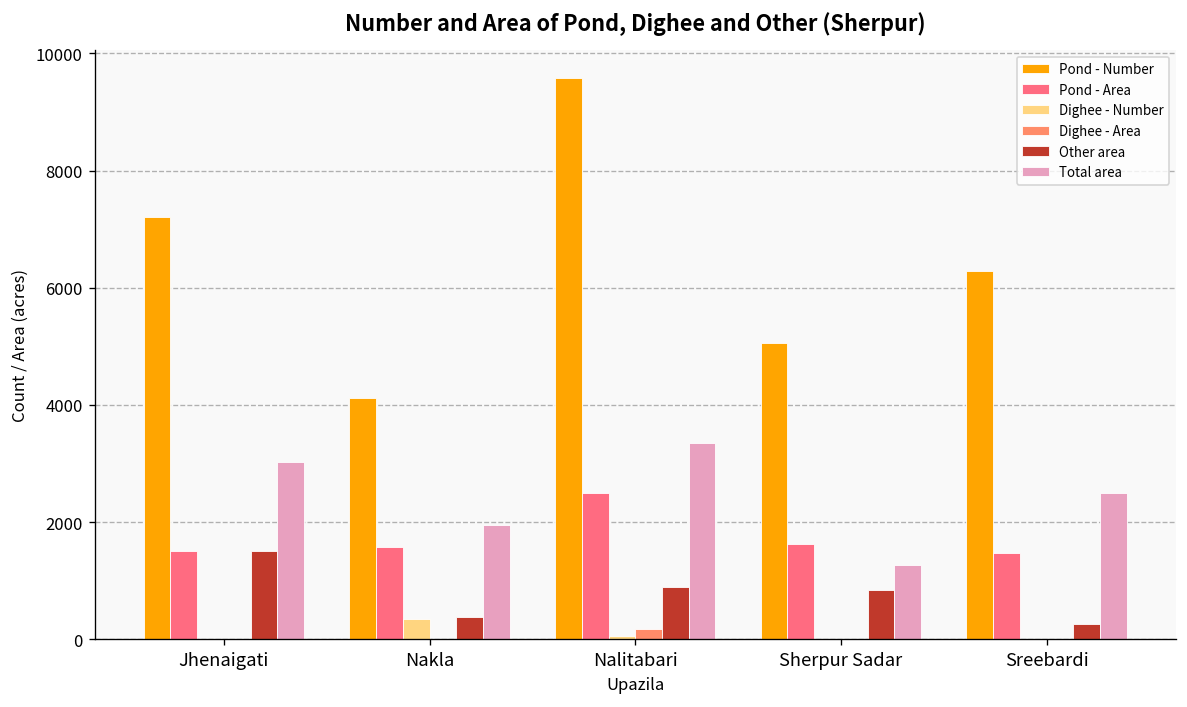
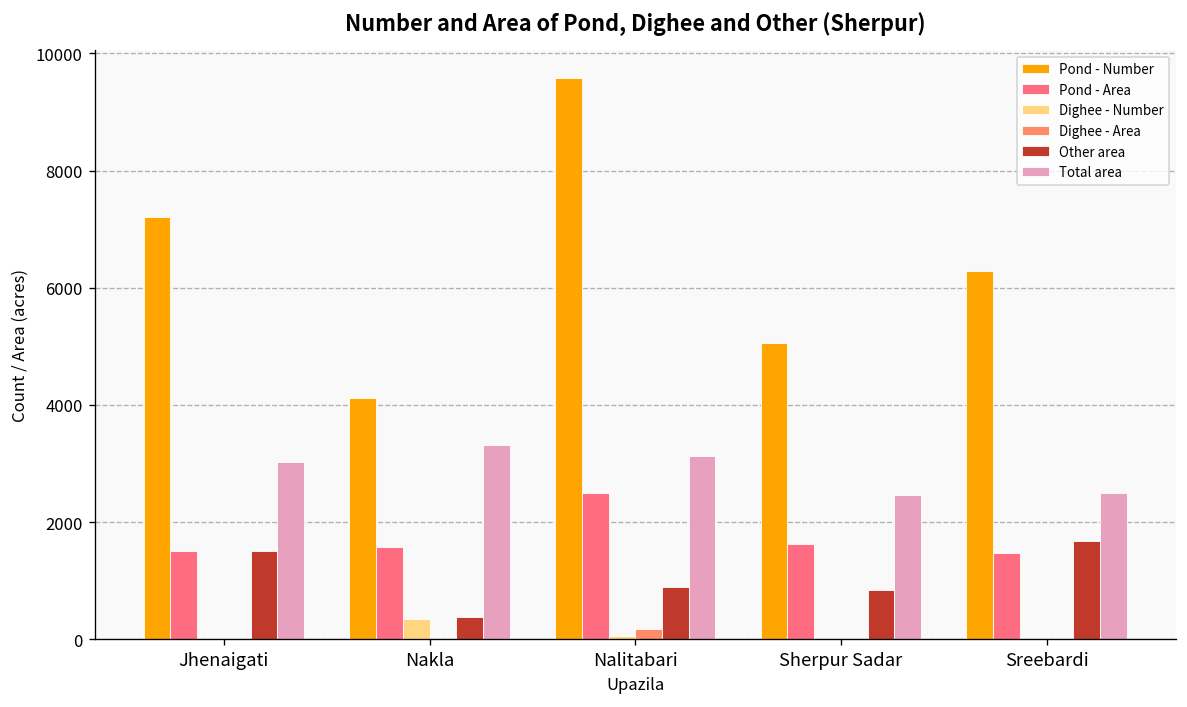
  {
    "Pond - Number": {
      "Jhenaigati": 7200,
      "Nakla": 4100,
      "Nalitabari": 9600,
      "Sherpur Sadar": 5100,
      "Sreebardi": 6300
    },
    "Dighee - Number": {
      "Jhenaigati": 0,
      "Nakla": 300,
      "Nalitabari": 100,
      "Sherpur Sadar": 0,
      "Sreebardi": 0
    },
    "Other area": {
      "Jhenaigati": 1500,
      "Nakla": 400,
      "Nalitabari": 900,
      "Sherpur Sadar": 800,
-     "Sreebardi": 300
+     "Sreebardi": 1700
    },
    "Total area": {
      "Jhenaigati": 3000,
-     "Nakla": 2000,
-     "Nalitabari": 3400,
-     "Sherpur Sadar": 1300,
+     "Nakla": 3300,
+     "Nalitabari": 3100,
+     "Sherpur Sadar": 2500,
      "Sreebardi": 2500
    }
  }
